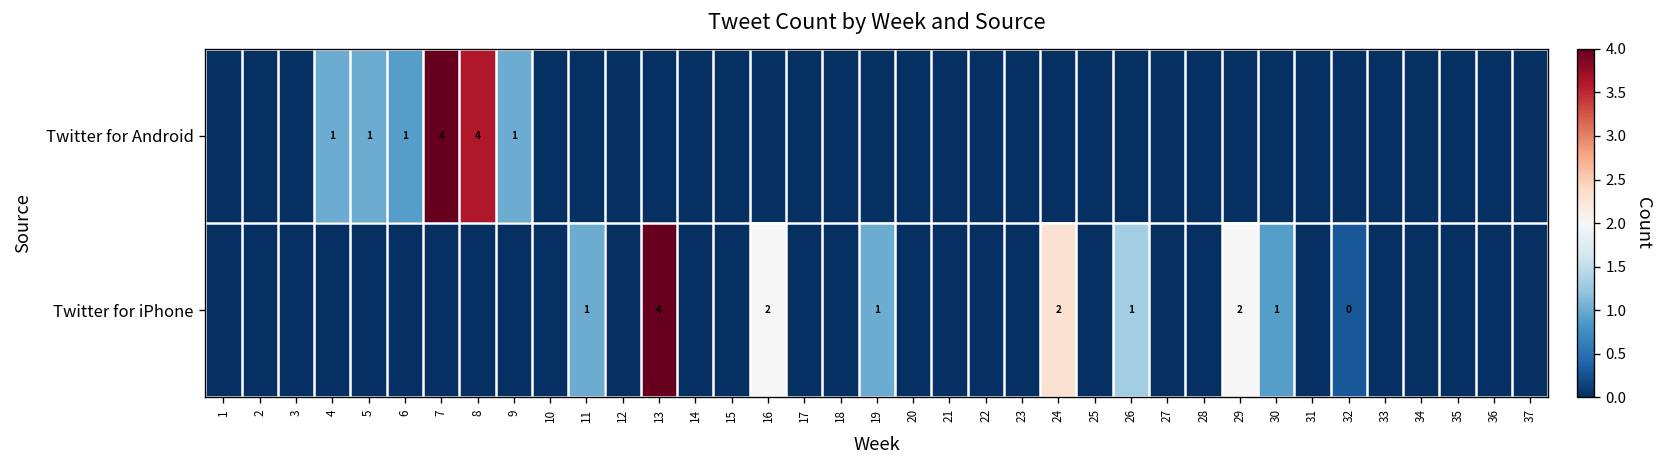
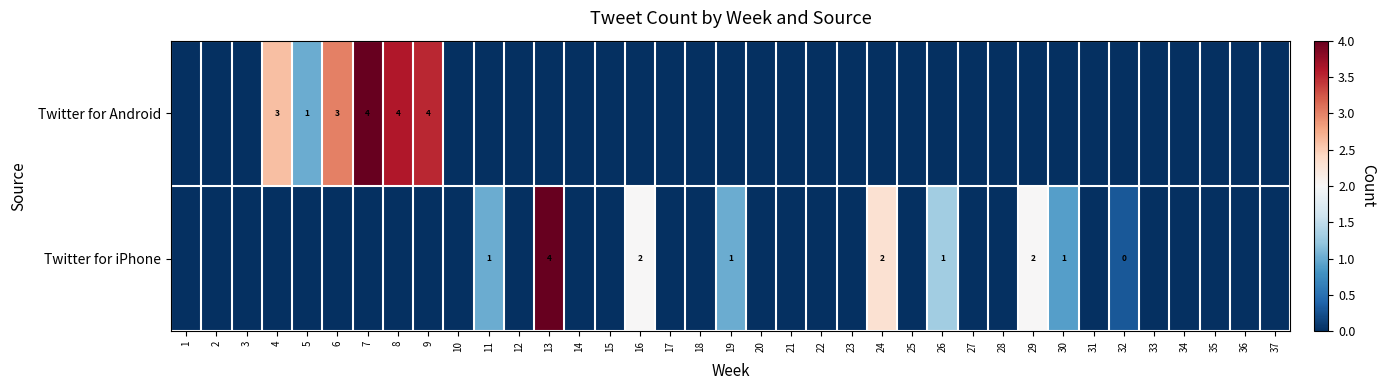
  {
    "Twitter for Android": {
-     "4": 1,
+     "4": 3,
      "5": 1,
-     "6": 1,
+     "6": 3,
      "7": 4,
      "8": 4,
-     "9": 1
+     "9": 4
    },
    "Twitter for iPhone": {
      "11": 1,
      "13": 4,
      "16": 2,
      "19": 1,
      "24": 2,
      "26": 1,
      "29": 2,
      "30": 1,
      "32": 0
    }
  }
